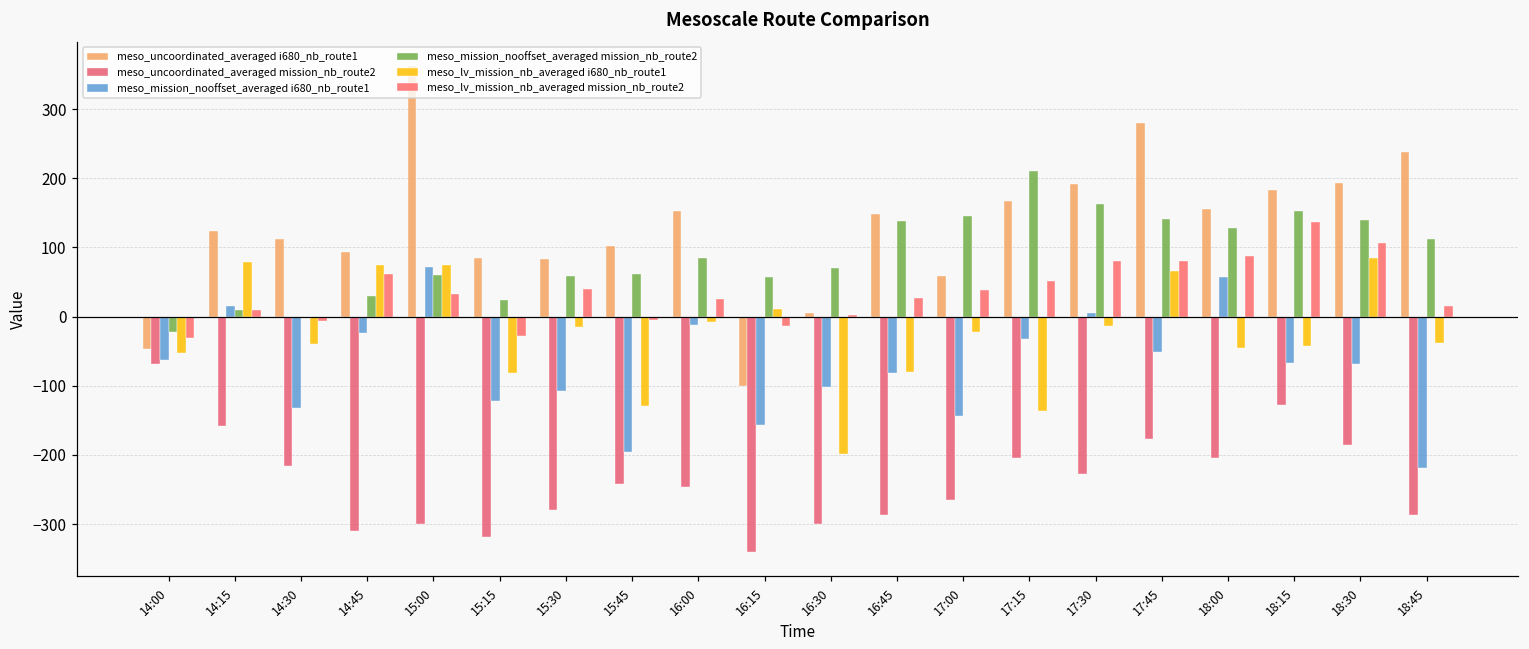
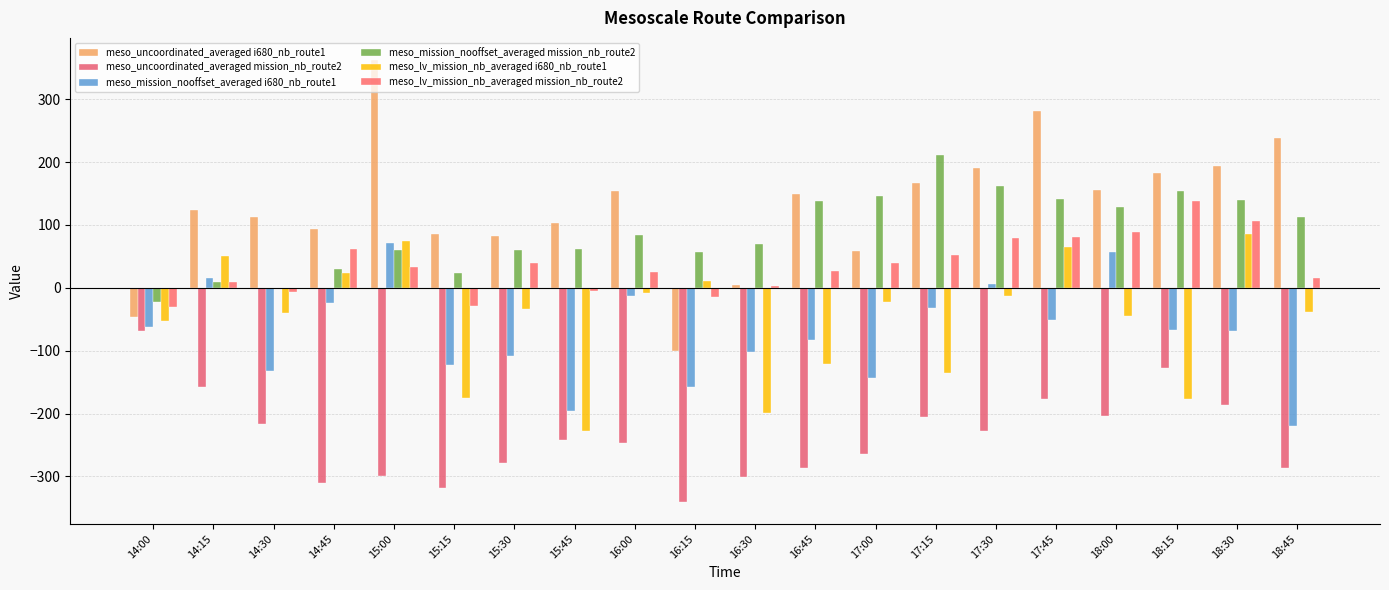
  {
    "meso_mission_nooffset_averaged i680_nb_route1": {
      "14:00": -60,
      "14:15": 20,
      "14:30": -130,
      "14:45": -20,
      "15:00": 70,
      "15:15": -120,
      "15:30": -110,
      "15:45": -200,
      "16:00": -10,
      "16:15": -160,
      "16:30": -100,
      "16:45": -80,
      "17:00": -140,
      "17:15": -30,
      "17:30": 10,
      "17:45": -50,
      "18:00": 60,
      "18:15": -70,
      "18:30": -70,
      "18:45": -220
    },
    "meso_mission_nooffset_averaged mission_nb_route2": {
      "14:00": -20,
      "14:15": 10,
      "14:45": 30,
      "15:00": 60,
      "15:15": 20,
      "15:30": 60,
      "15:45": 60,
      "16:00": 80,
      "16:15": 60,
      "16:30": 70,
      "16:45": 140,
      "17:00": 150,
      "17:15": 210,
      "17:30": 160,
      "17:45": 140,
      "18:00": 130,
      "18:15": 150,
      "18:30": 140,
      "18:45": 110
    },
    "meso_lv_mission_nb_averaged i680_nb_route1": {
      "14:00": -50,
-     "14:15": 80,
+     "14:15": 50,
      "14:30": -40,
-     "14:45": 70,
+     "14:45": 20,
      "15:00": 70,
-     "15:15": -80,
-     "15:30": -20,
-     "15:45": -130,
+     "15:15": -180,
+     "15:30": -30,
+     "15:45": -230,
      "16:00": -10,
      "16:15": 10,
      "16:30": -200,
-     "16:45": -80,
+     "16:45": -120,
      "17:00": -20,
      "17:15": -140,
      "17:30": -10,
      "17:45": 70,
      "18:00": -50,
-     "18:15": -40,
+     "18:15": -180,
      "18:30": 90,
      "18:45": -40
    }
  }
